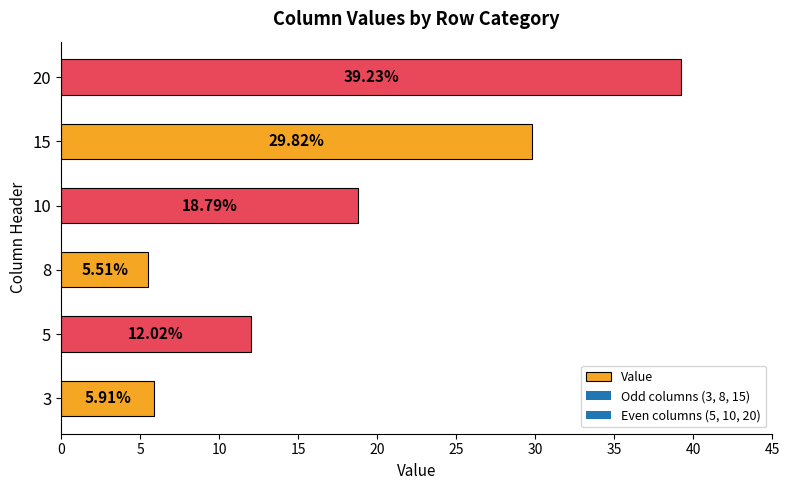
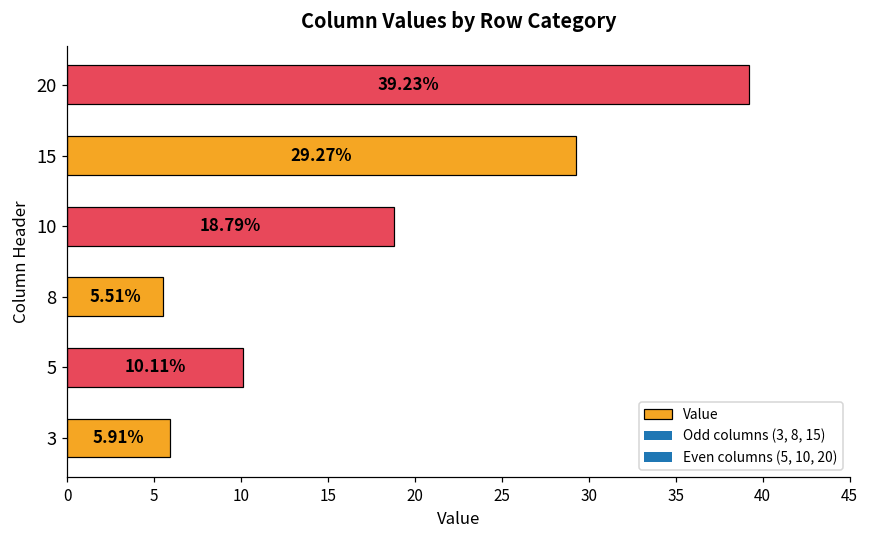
  {
    "20": "39.23%",
-   "15": "29.82%",
+   "15": "29.27%",
    "10": "18.79%",
    "8": "5.51%",
-   "5": "12.02%",
+   "5": "10.11%",
    "3": "5.91%"
  }
